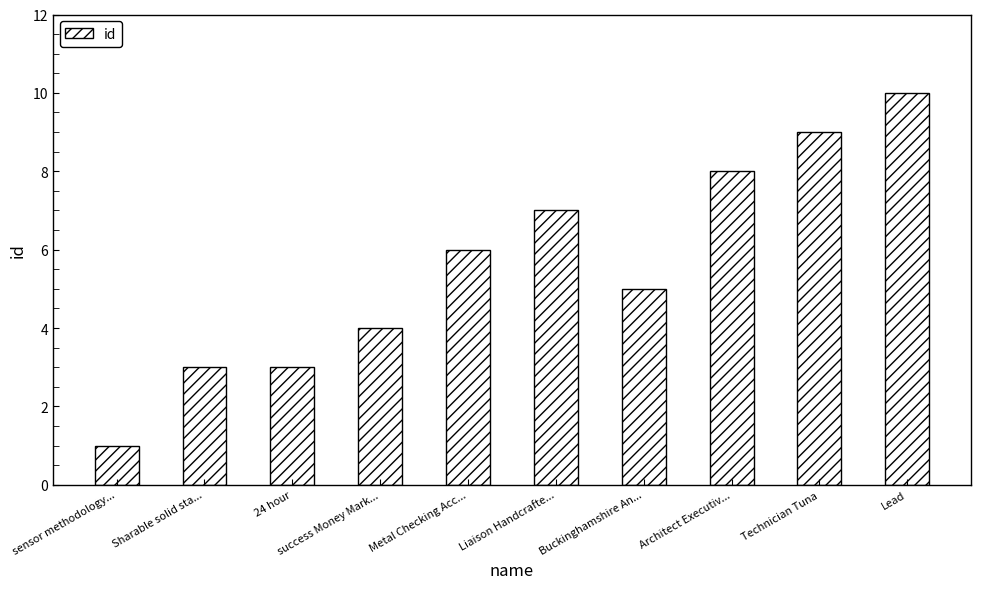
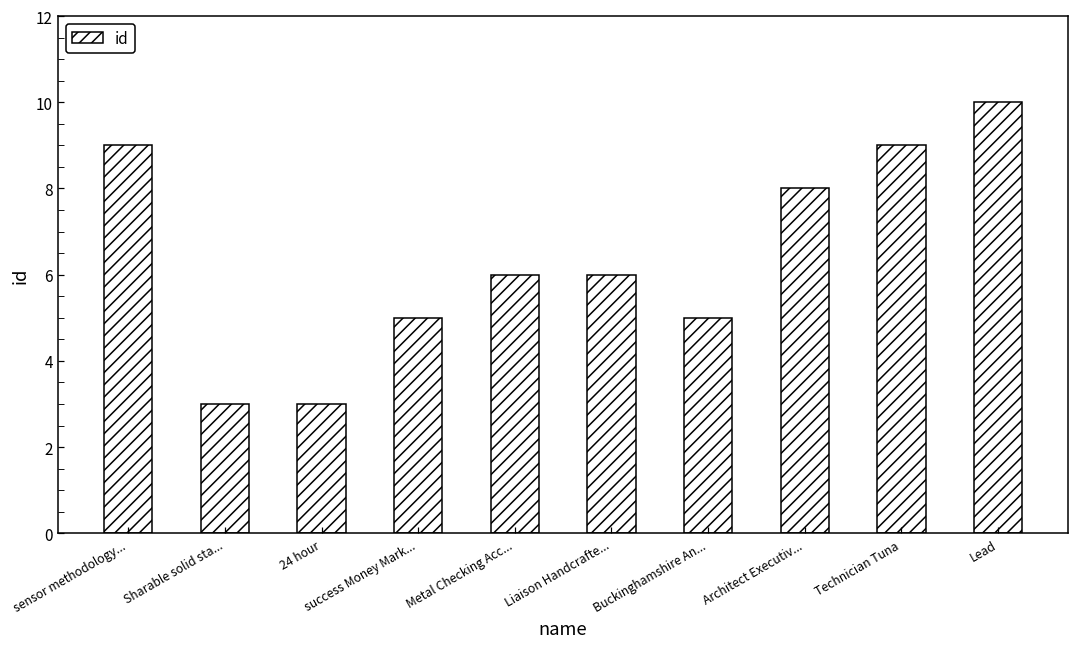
  {
-   "sensor methodology...": 1,
+   "sensor methodology...": 9,
    "Sharable solid sta...": 3,
    "24 hour": 3,
-   "success Money Mark...": 4,
+   "success Money Mark...": 5,
    "Metal Checking Acc...": 6,
-   "Liaison Handcrafte...": 7,
+   "Liaison Handcrafte...": 6,
    "Buckinghamshire An...": 5,
    "Architect Executiv...": 8,
    "Technician Tuna": 9,
    "Lead": 10
  }
